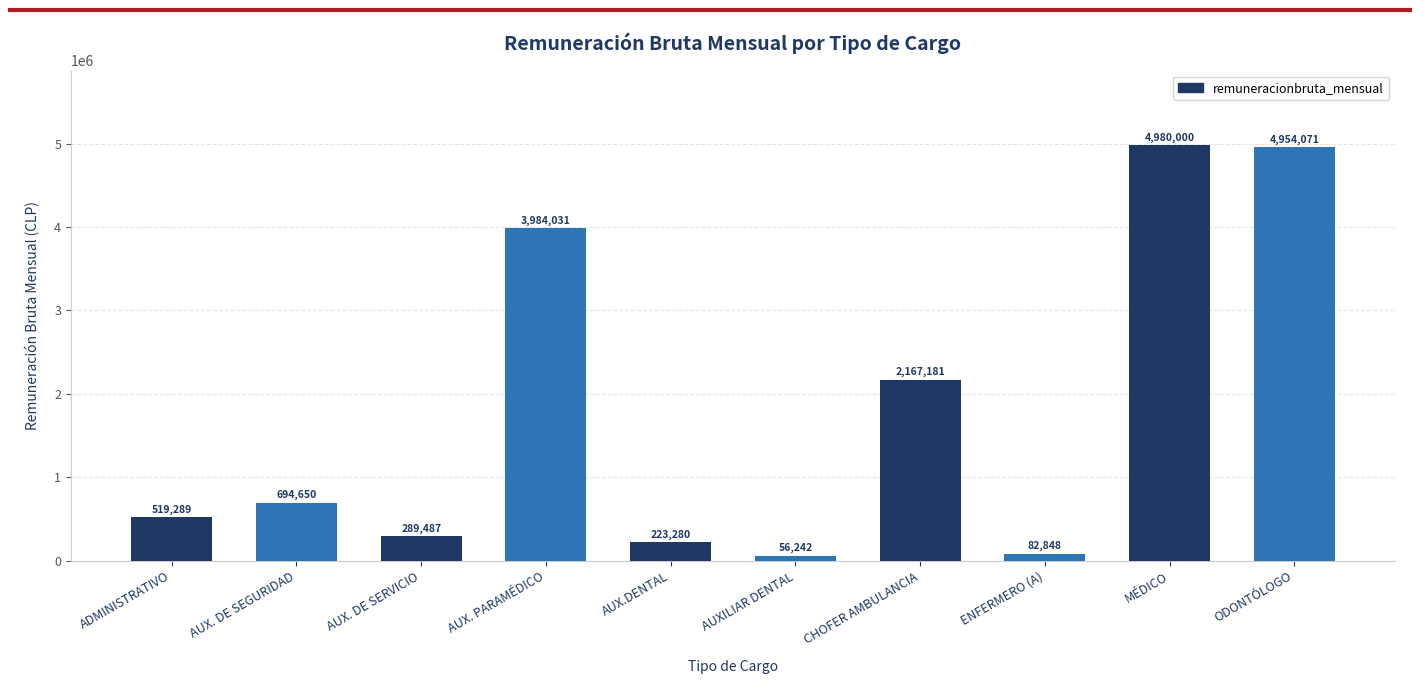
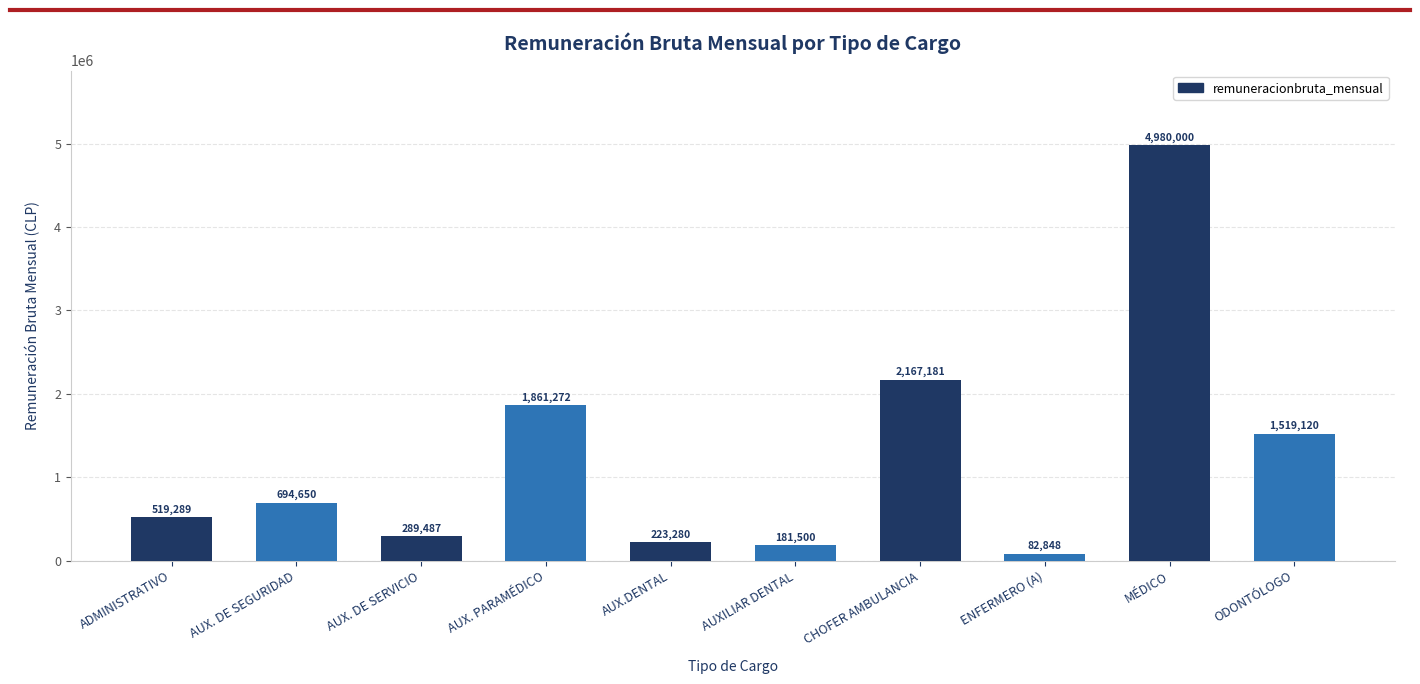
  {
    "ADMINISTRATIVO": "519,289",
    "AUX. DE SEGURIDAD": "694,650",
    "AUX. DE SERVICIO": "289,487",
-   "AUX. PARAMÉDICO": "3,984,031",
+   "AUX. PARAMÉDICO": "1,861,272",
    "AUX.DENTAL": "223,280",
-   "AUXILIAR DENTAL": "56,242",
+   "AUXILIAR DENTAL": "181,500",
    "CHOFER AMBULANCIA": "2,167,181",
    "ENFERMERO (A)": "82,848",
    "MÉDICO": "4,980,000",
-   "ODONTÓLOGO": "4,954,071"
+   "ODONTÓLOGO": "1,519,120"
  }
